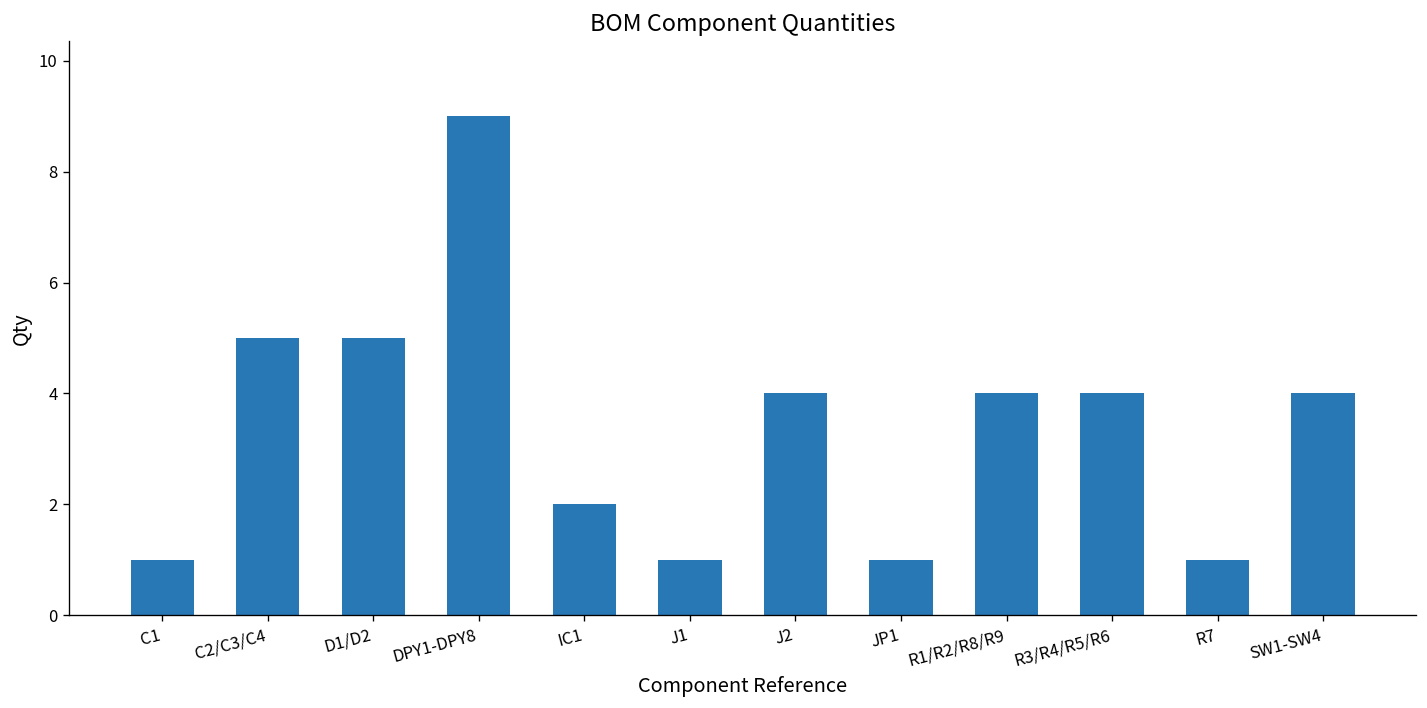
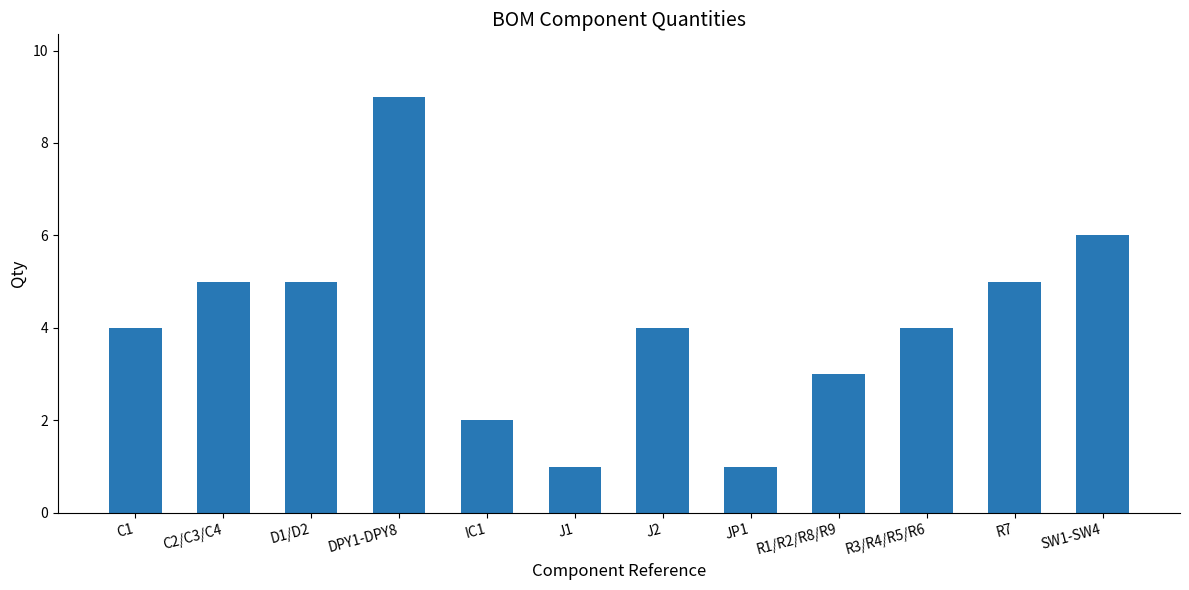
  {
-   "C1": 1,
+   "C1": 4,
    "C2/C3/C4": 5,
    "D1/D2": 5,
    "DPY1-DPY8": 9,
    "IC1": 2,
    "J1": 1,
    "J2": 4,
    "JP1": 1,
-   "R1/R2/R8/R9": 4,
+   "R1/R2/R8/R9": 3,
    "R3/R4/R5/R6": 4,
-   "R7": 1,
-   "SW1-SW4": 4
+   "R7": 5,
+   "SW1-SW4": 6
  }
